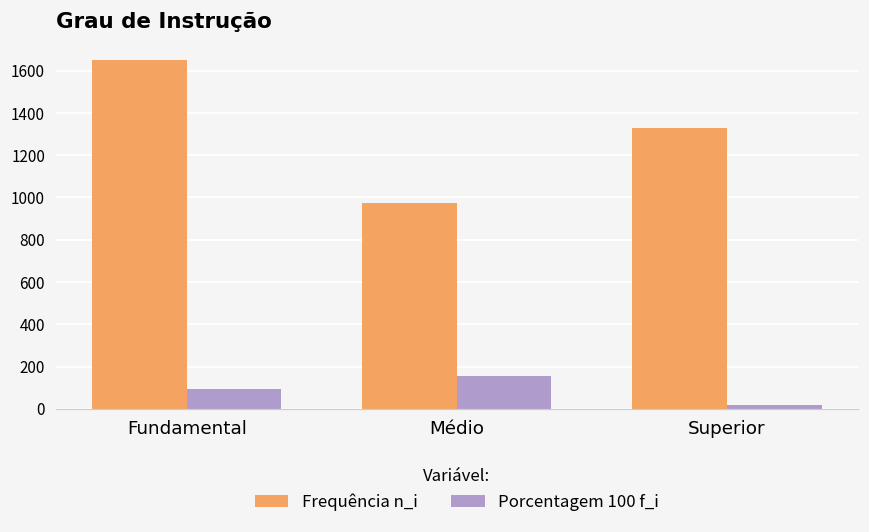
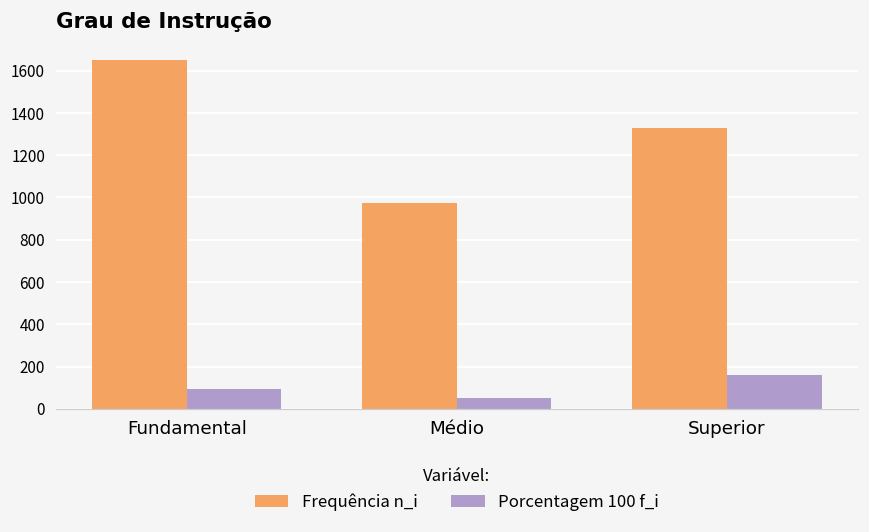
  {
    "Frequência n_i": {
      "Fundamental": 1650,
      "Médio": 970,
      "Superior": 1330
    },
    "Porcentagem 100 f_i": {
      "Fundamental": 90,
-     "Médio": 160,
-     "Superior": 20
+     "Médio": 50,
+     "Superior": 160
    }
  }
